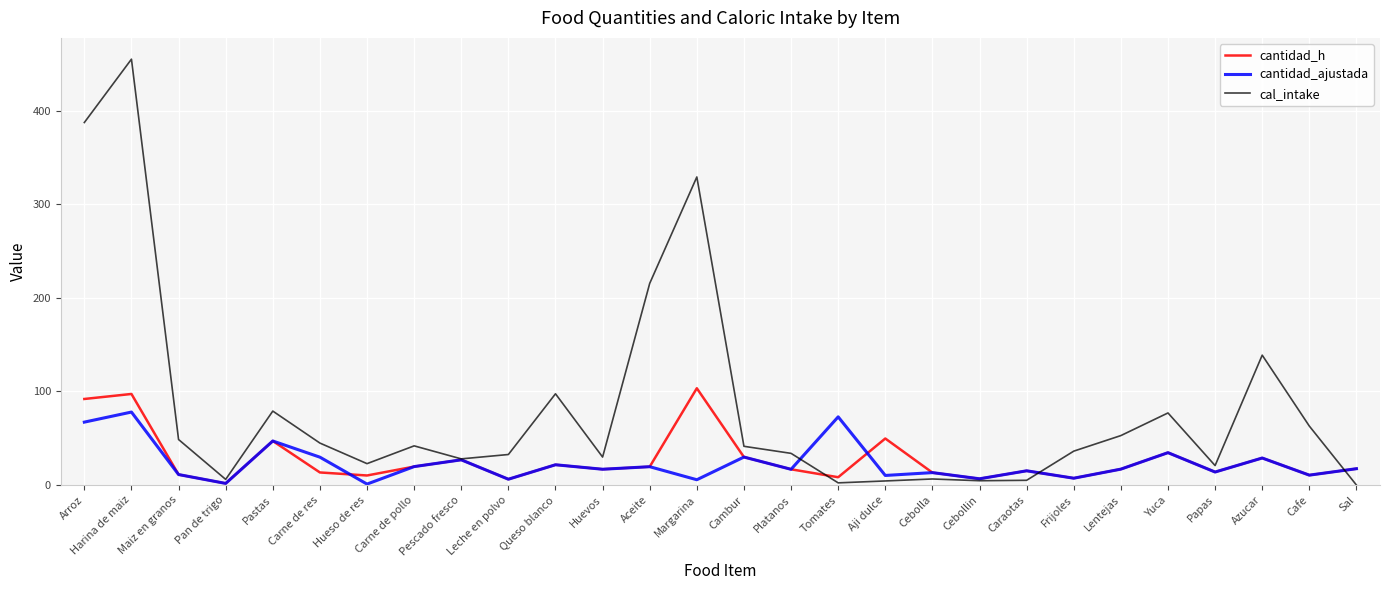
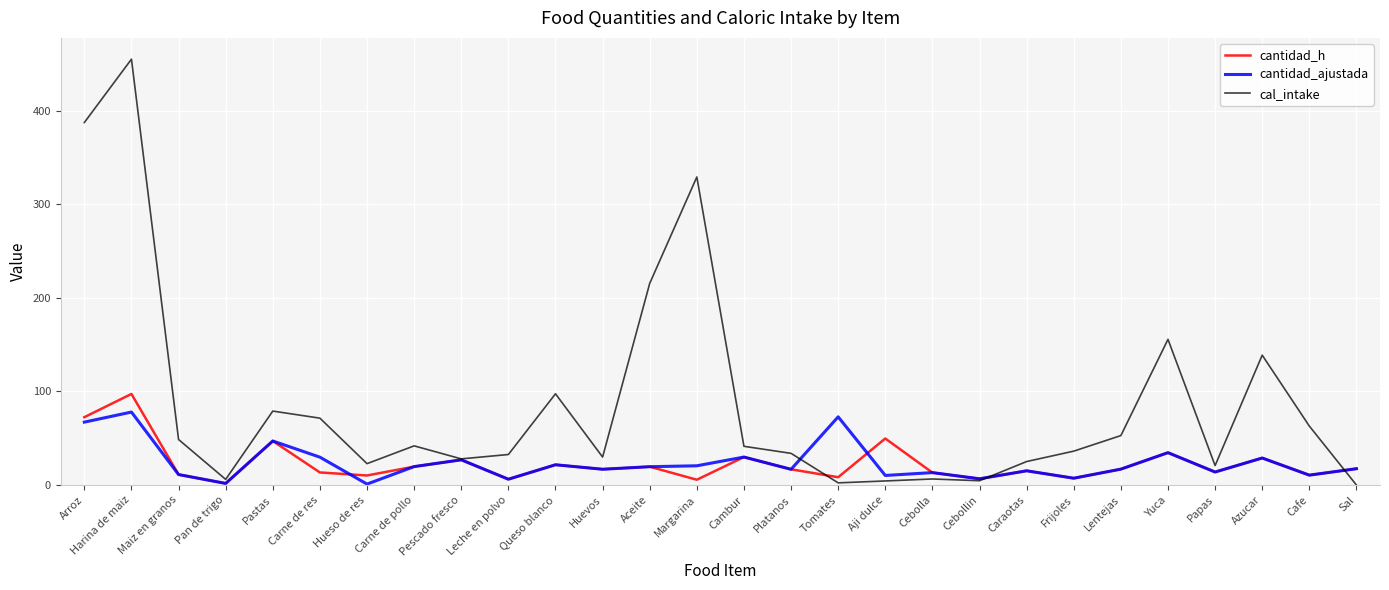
  {
    "cantidad_h": {
-     "Arroz": 90,
+     "Arroz": 70,
      "Harina de maiz": 100,
      "Carne de res": 10,
      "Hueso de res": 10,
-     "Margarina": 100,
+     "Margarina": 10,
      "Tomates": 10,
      "Aji dulce": 50
    },
    "cantidad_ajustada": {
      "Arroz": 70,
      "Harina de maiz": 80,
      "Carne de res": 30,
      "Hueso de res": 0,
-     "Margarina": 10,
+     "Margarina": 20,
      "Tomates": 70,
      "Aji dulce": 10
    },
    "cal_intake": {
      "Arroz": 390,
      "Harina de maiz": 450,
      "Maiz en granos": 50,
      "Pan de trigo": 10,
      "Pastas": 80,
-     "Carne de res": 40,
+     "Carne de res": 70,
      "Hueso de res": 20,
      "Carne de pollo": 40,
      "Leche en polvo": 30,
      "Queso blanco": 100,
      "Huevos": 30,
      "Aceite": 220,
      "Margarina": 330,
      "Cambur": 40,
      "Platanos": 30,
      "Tomates": 0,
      "Aji dulce": 0,
      "Cebolla": 10,
-     "Caraotas": 10,
+     "Caraotas": 30,
      "Frijoles": 40,
      "Lentejas": 50,
-     "Yuca": 80,
+     "Yuca": 160,
      "Papas": 20,
      "Azucar": 140,
      "Cafe": 60,
      "Sal": 0
    }
  }
